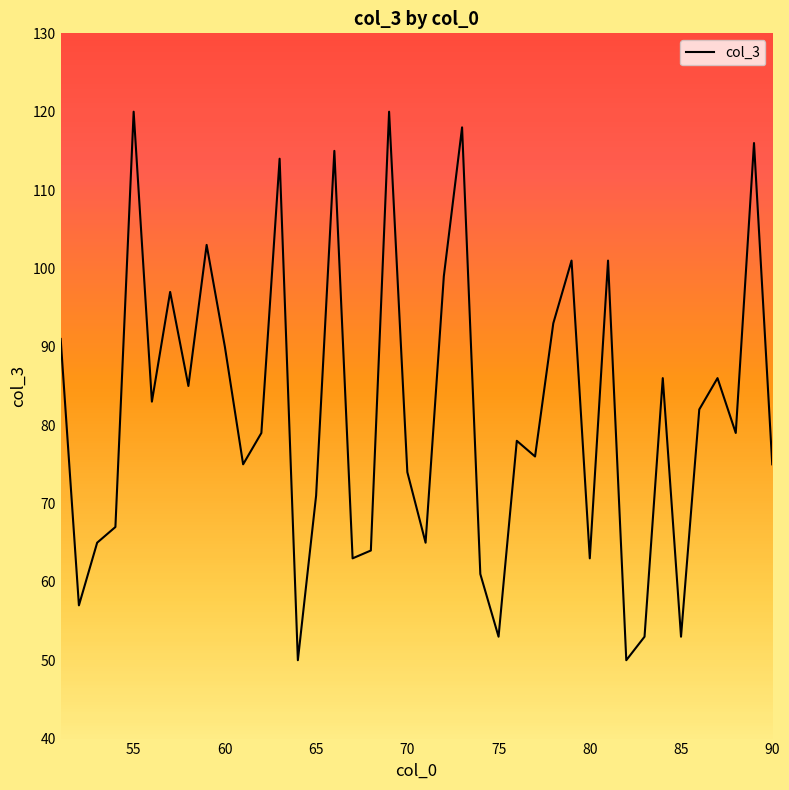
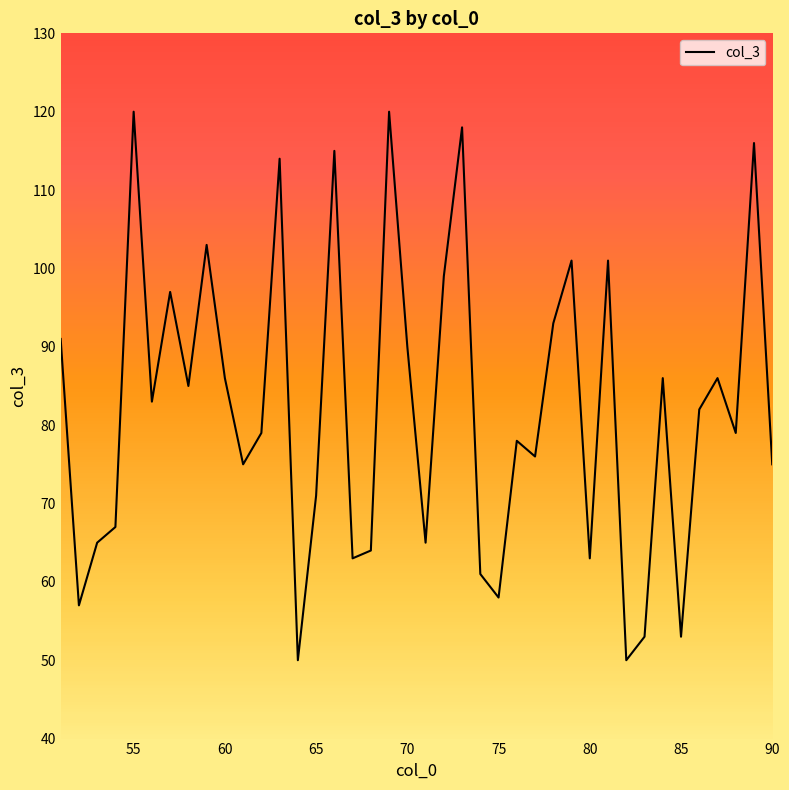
  {
    "55": 120,
-   "60": 90,
+   "60": 86,
    "65": 71,
-   "70": 74,
-   "75": 53,
+   "70": 90,
+   "75": 58,
    "80": 63,
    "85": 53,
    "90": 75
  }
